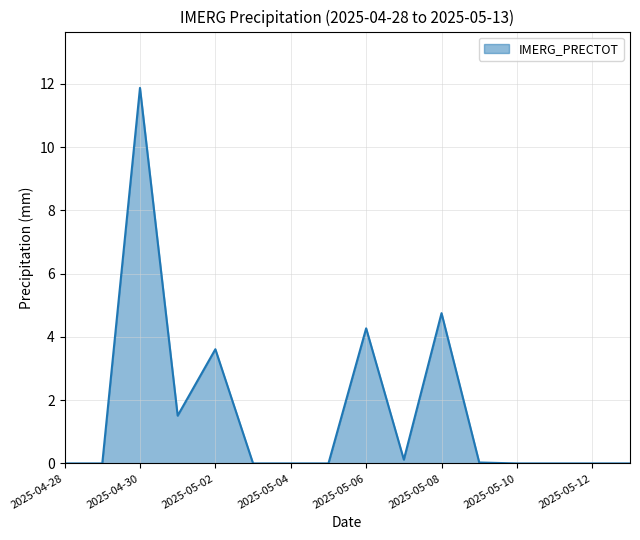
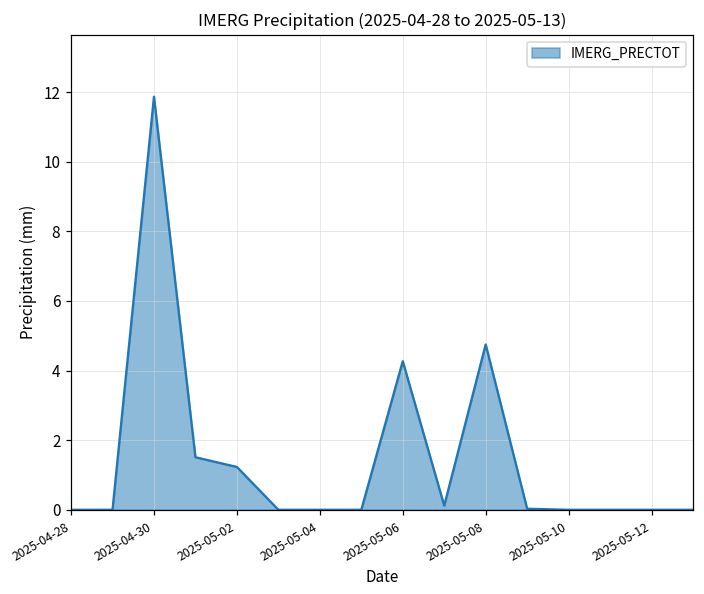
  {
    "2025-04-28": 0.0,
    "2025-04-30": 11.9,
-   "2025-05-02": 3.6,
+   "2025-05-02": 1.2,
    "2025-05-04": 0.0,
    "2025-05-06": 4.3,
    "2025-05-08": 4.8,
    "2025-05-10": 0.0,
    "2025-05-12": 0.0
  }
